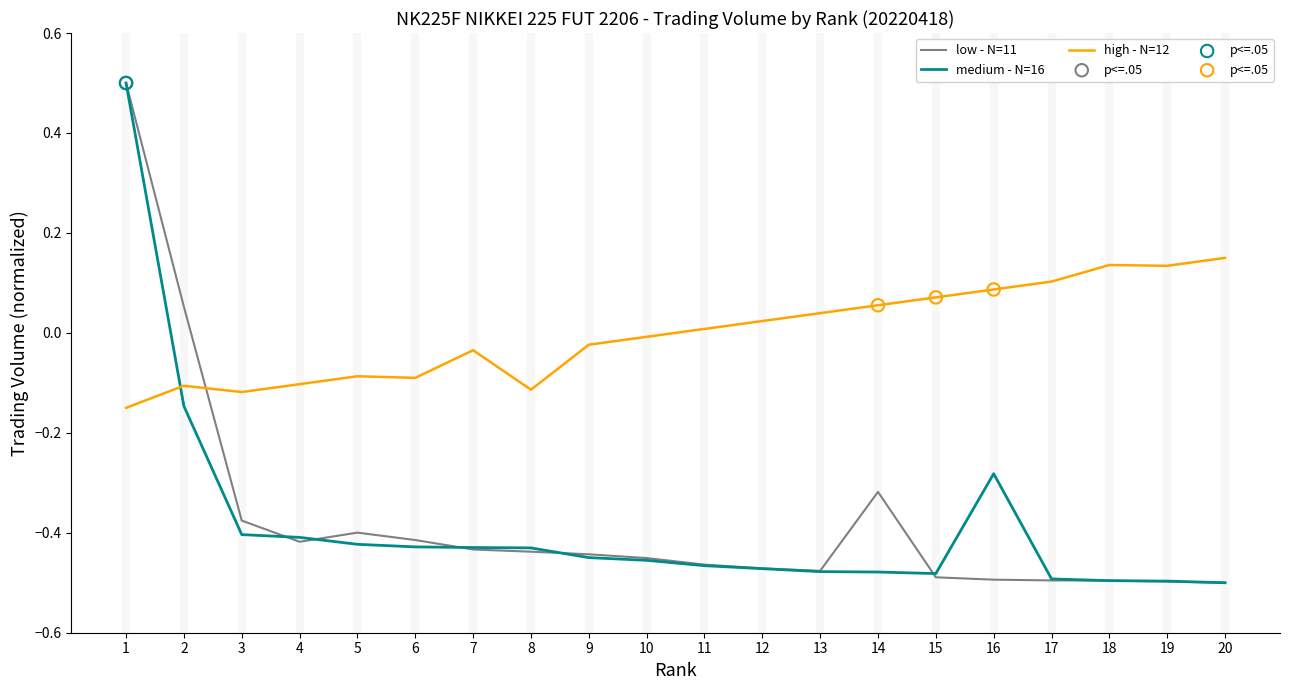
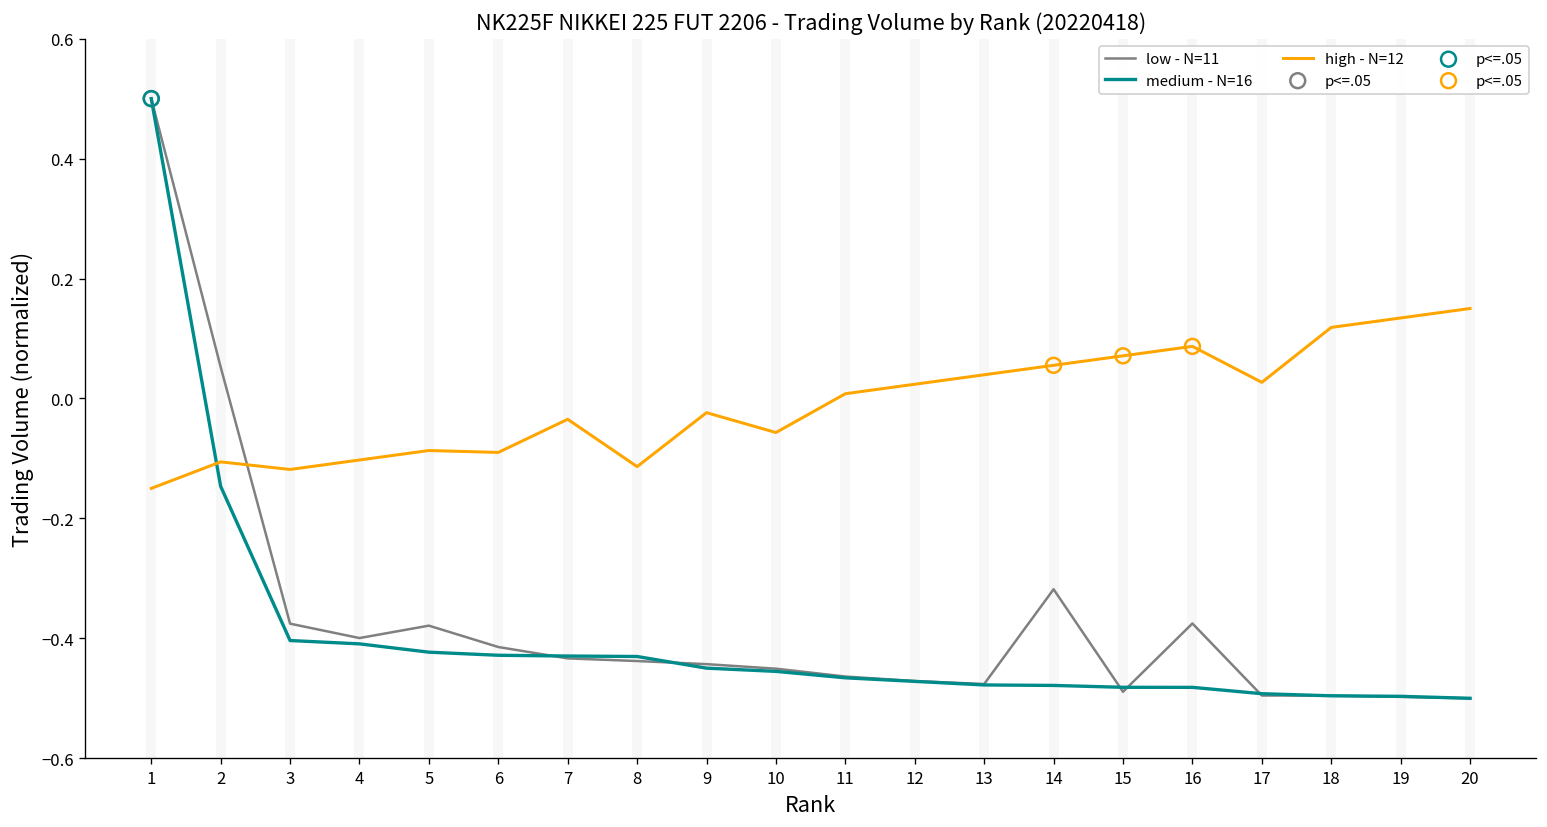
  {
    "low - N=11": {
      "2": 0.05,
      "3": -0.38,
-     "4": -0.42,
-     "5": -0.40,
+     "4": -0.40,
+     "5": -0.38,
      "6": -0.41,
      "8": -0.44,
      "9": -0.44,
      "14": -0.32,
      "15": -0.49,
-     "16": -0.49
+     "16": -0.38
    },
    "medium - N=16": {
      "2": -0.15,
      "3": -0.40,
      "4": -0.41,
      "5": -0.42,
      "6": -0.43,
      "8": -0.43,
      "9": -0.45,
      "14": -0.48,
      "15": -0.48,
-     "16": -0.28
+     "16": -0.48
    },
    "high - N=12": {
      "1": -0.15,
      "2": -0.11,
      "3": -0.12,
      "4": -0.10,
      "5": -0.09,
      "6": -0.09,
      "7": -0.03,
      "8": -0.11,
      "9": -0.02,
-     "10": -0.01,
+     "10": -0.06,
      "11": 0.01,
      "12": 0.02,
      "13": 0.04,
-     "17": 0.10,
-     "18": 0.14,
+     "17": 0.03,
+     "18": 0.12,
      "19": 0.13,
      "20": 0.15
    }
  }
